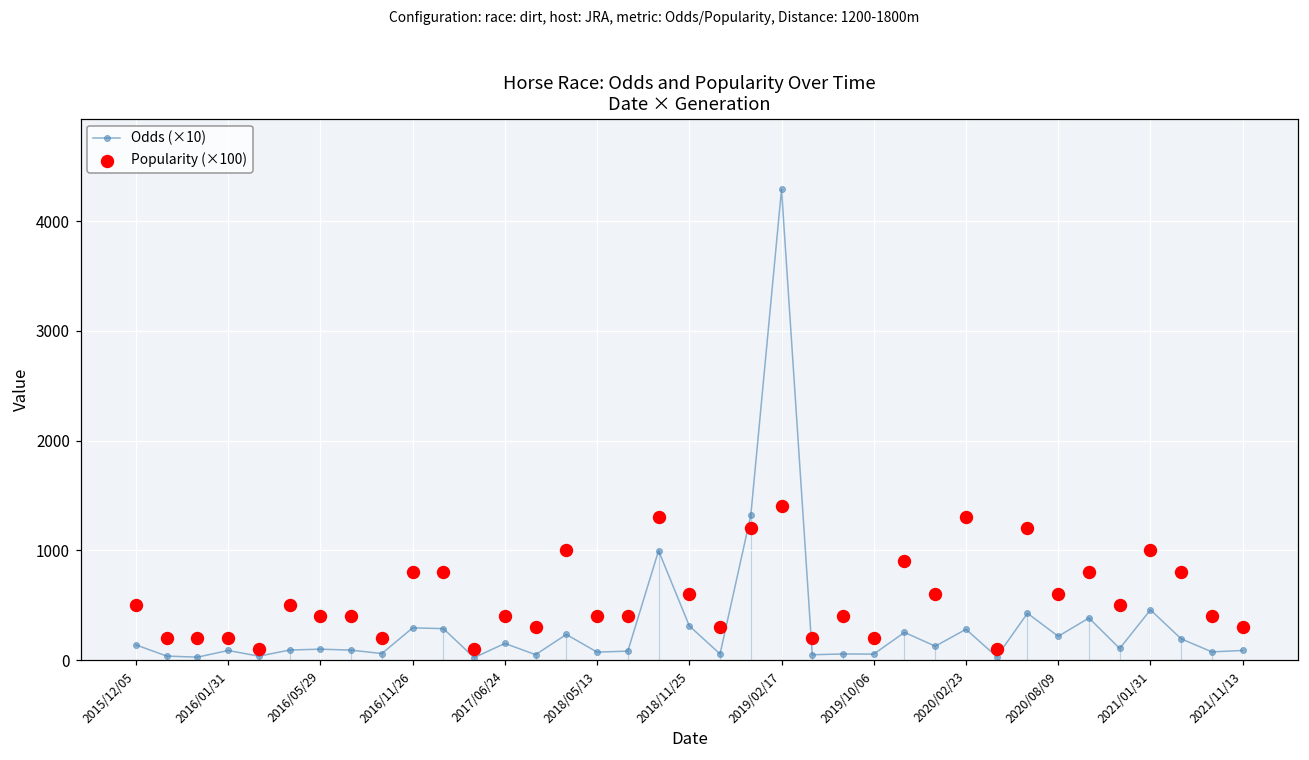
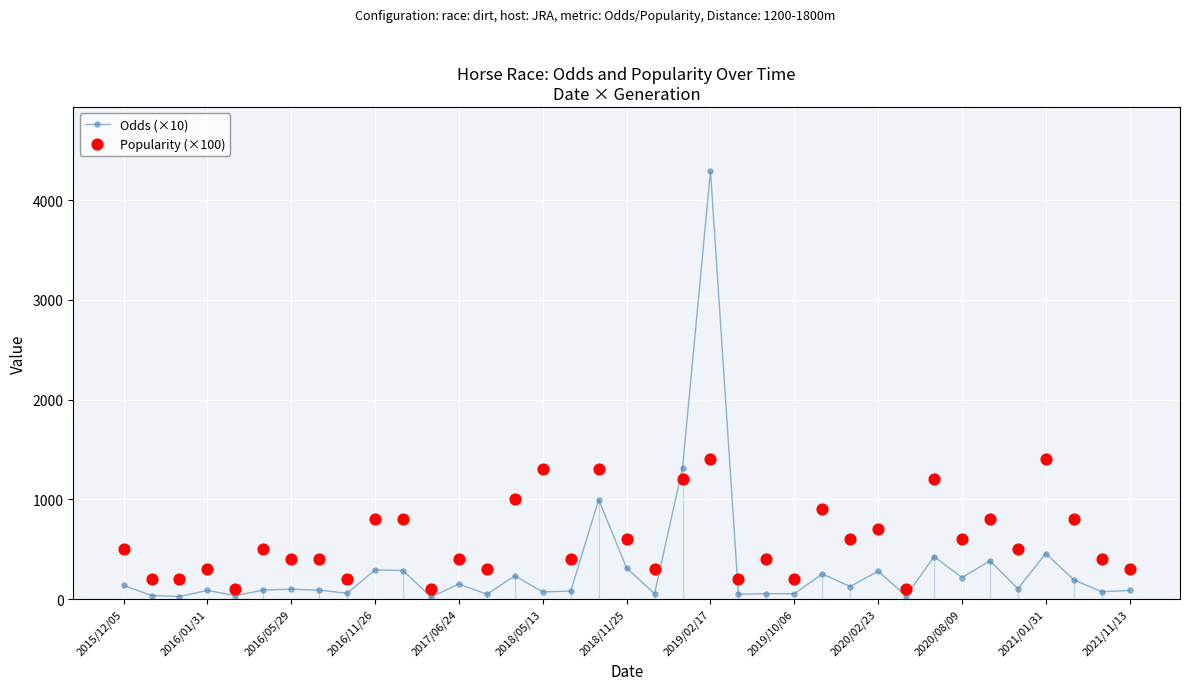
  {
    "Popularity (×100)": {
-     "2016/01/31": 200,
-     "2018/05/13": 400,
-     "2020/02/23": 1300,
-     "2021/01/31": 1000
+     "2016/01/31": 300,
+     "2018/05/13": 1300,
+     "2020/02/23": 700,
+     "2021/01/31": 1400
    }
  }
